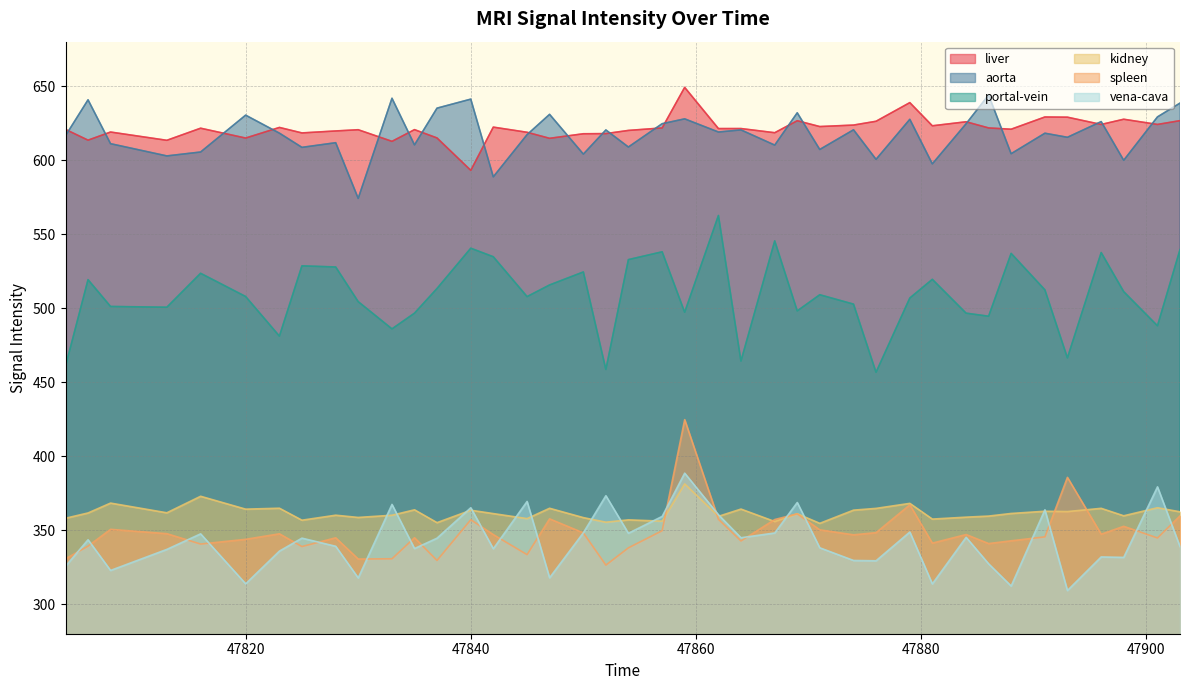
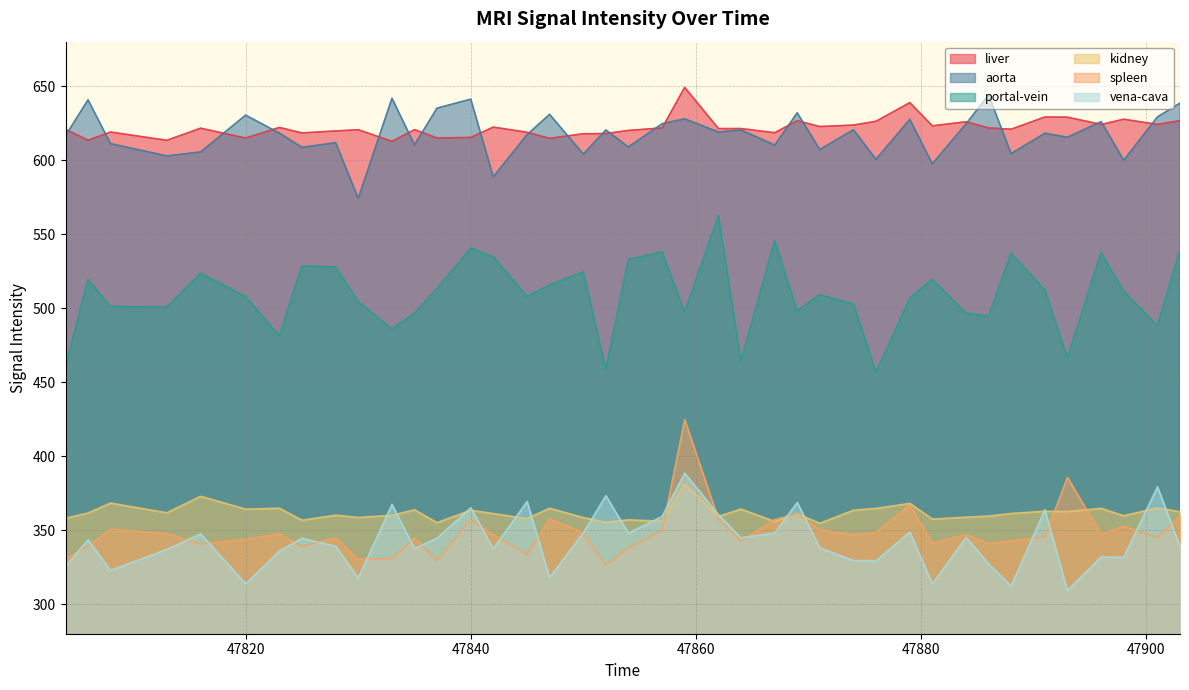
  {
    "liver": {
      "47820": 615,
-     "47840": 593
+     "47840": 615
    },
    "vena-cava": {
      "47820": 314
    }
  }
